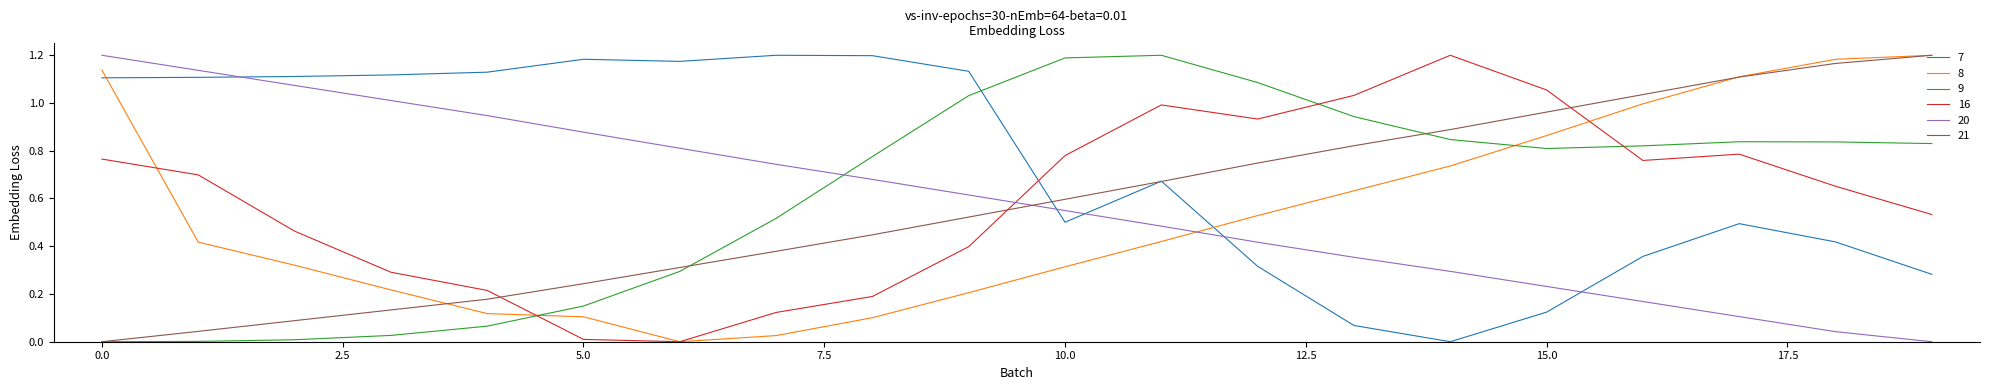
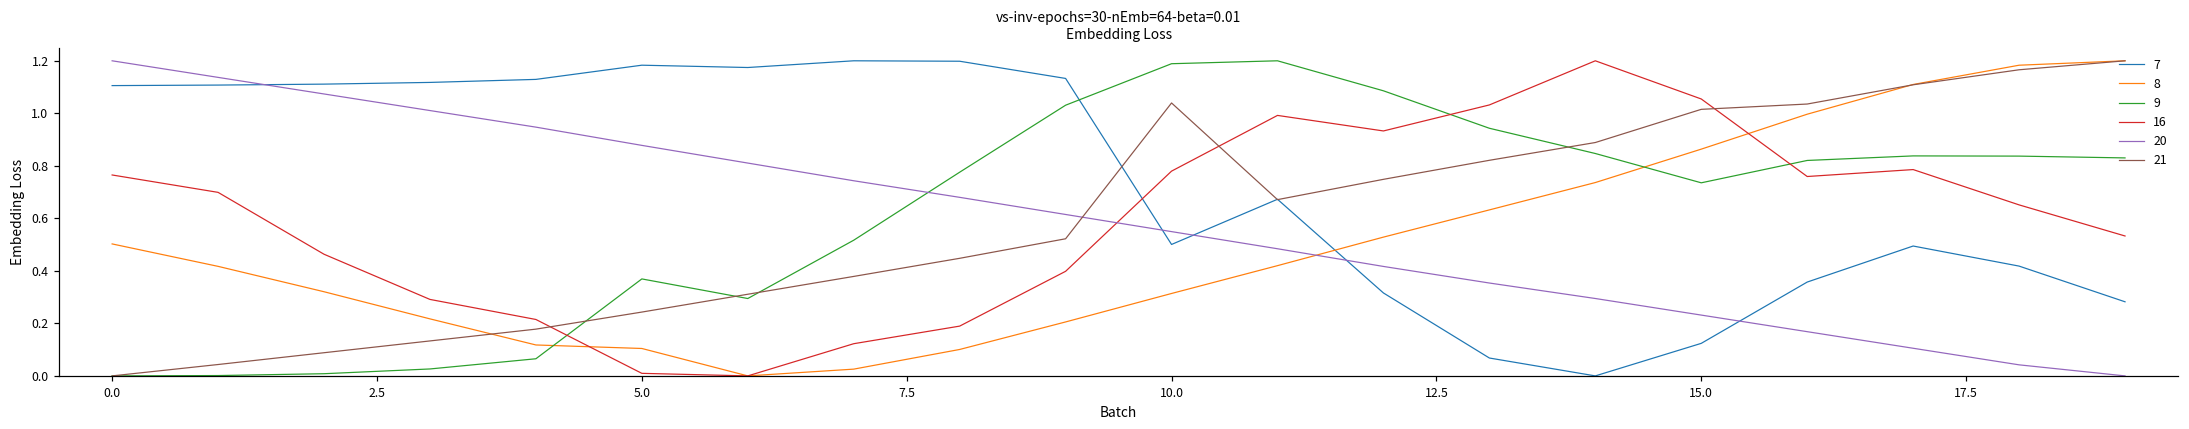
  {
    "7": {
      "0.0": 1.11,
      "5.0": 1.18,
      "10.0": 0.50,
      "15.0": 0.12
    },
    "8": {
-     "0.0": 1.14,
+     "0.0": 0.50,
      "5.0": 0.10,
      "10.0": 0.31,
      "15.0": 0.86
    },
    "9": {
-     "5.0": 0.15,
+     "5.0": 0.37,
      "10.0": 1.19,
-     "15.0": 0.81
+     "15.0": 0.74
    },
    "16": {
      "0.0": 0.77,
      "5.0": 0.01,
      "10.0": 0.78,
      "15.0": 1.05
    },
    "20": {
      "0.0": 1.20,
      "5.0": 0.88,
      "10.0": 0.55,
      "15.0": 0.23
    },
    "21": {
      "5.0": 0.24,
-     "10.0": 0.60,
-     "15.0": 0.96
+     "10.0": 1.04,
+     "15.0": 1.02
    }
  }
